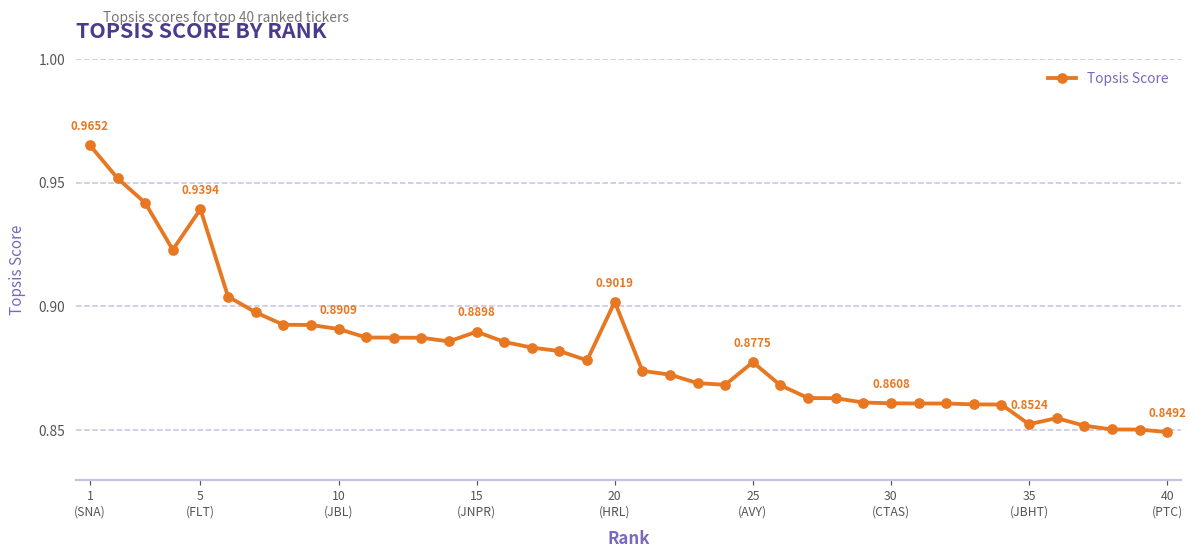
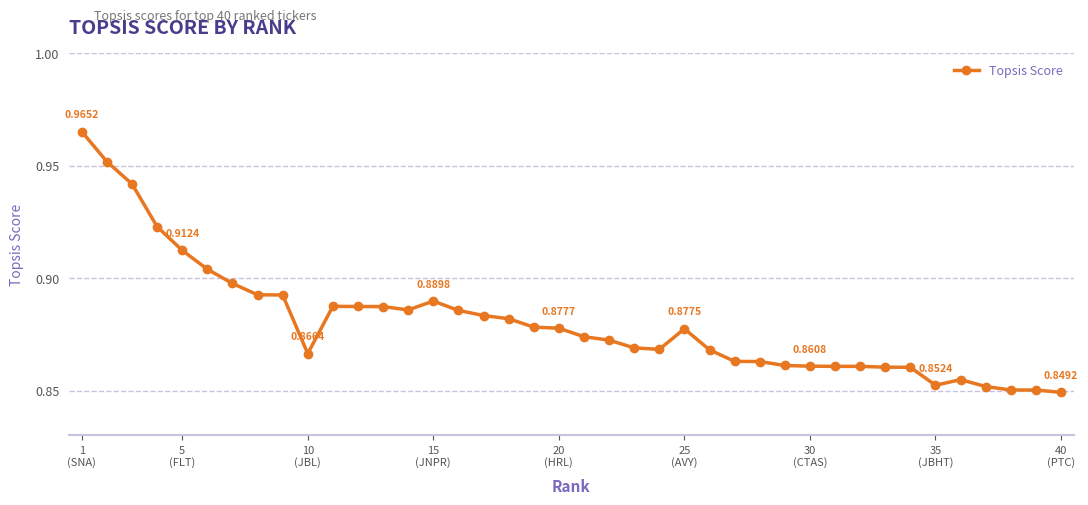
  {
    "1 (SNA)": 0.9652,
-   "5 (FLT)": 0.9394,
-   "10 (JBL)": 0.8909,
+   "5 (FLT)": 0.9124,
+   "10 (JBL)": 0.8664,
    "15 (JNPR)": 0.8898,
-   "20 (HRL)": 0.9019,
+   "20 (HRL)": 0.8777,
    "25 (AVY)": 0.8775,
    "30 (CTAS)": 0.8608,
    "35 (JBHT)": 0.8524,
    "40 (PTC)": 0.8492
  }
